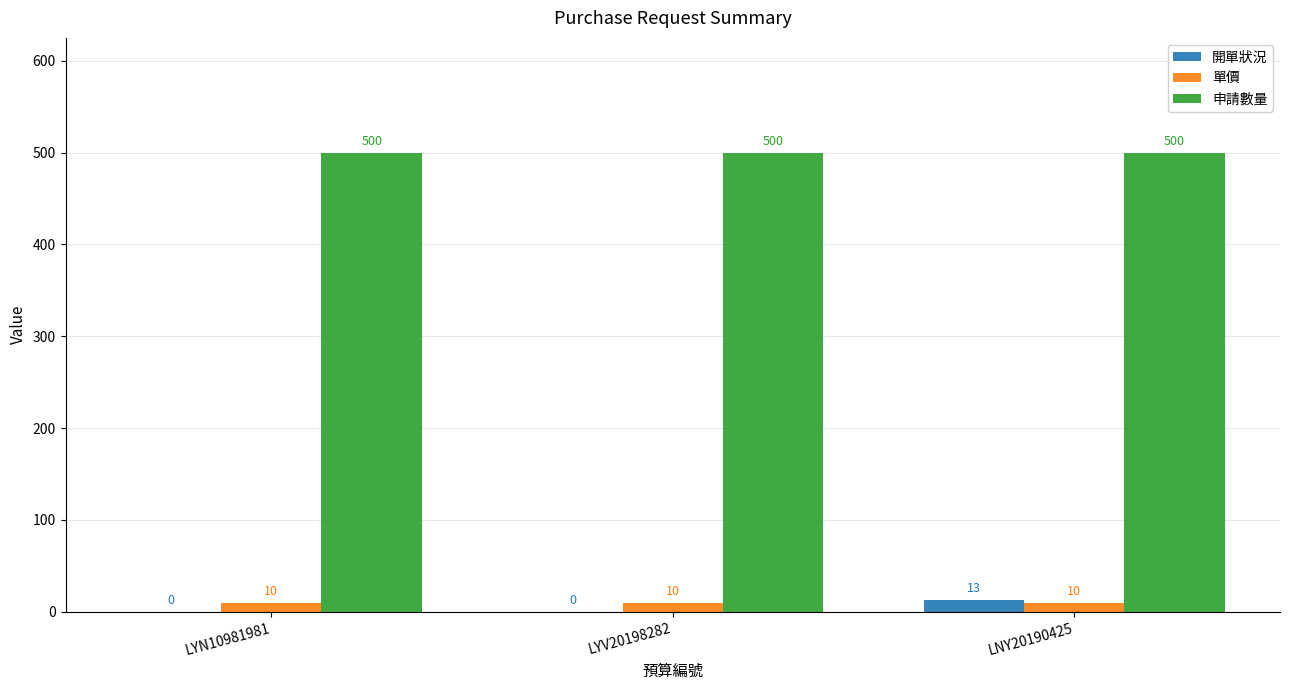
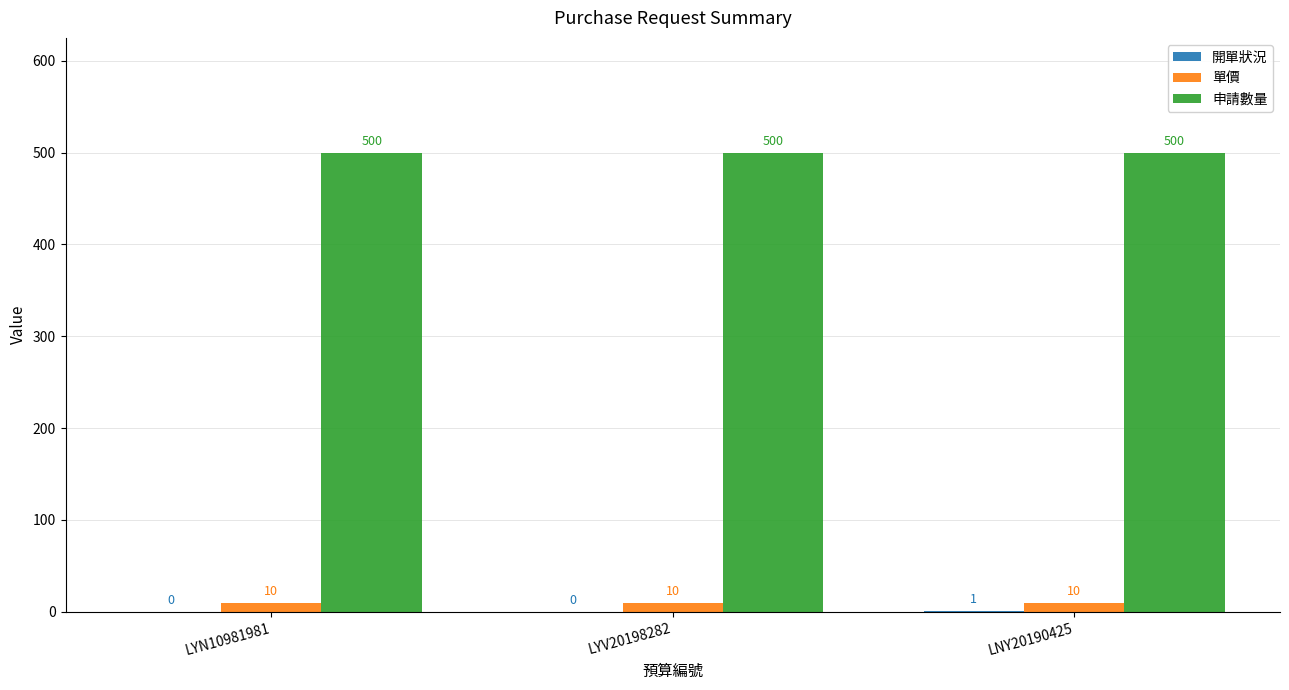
  {
    "開單狀況": {
      "LYN10981981": 0,
      "LYV20198282": 0,
-     "LNY20190425": 13
+     "LNY20190425": 1
    },
    "單價": {
      "LYN10981981": 10,
      "LYV20198282": 10,
      "LNY20190425": 10
    },
    "申請數量": {
      "LYN10981981": 500,
      "LYV20198282": 500,
      "LNY20190425": 500
    }
  }
